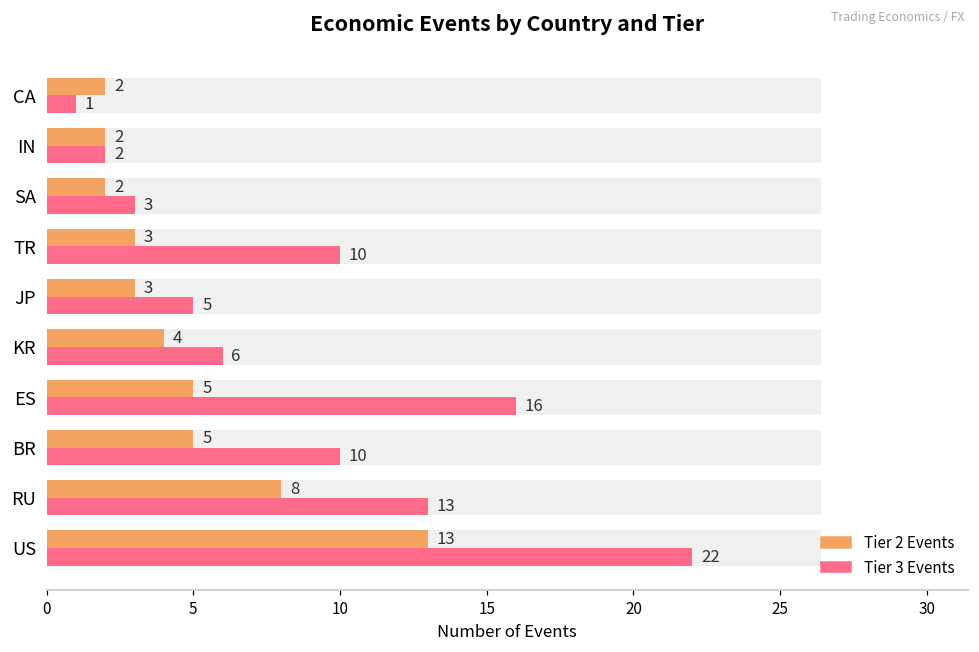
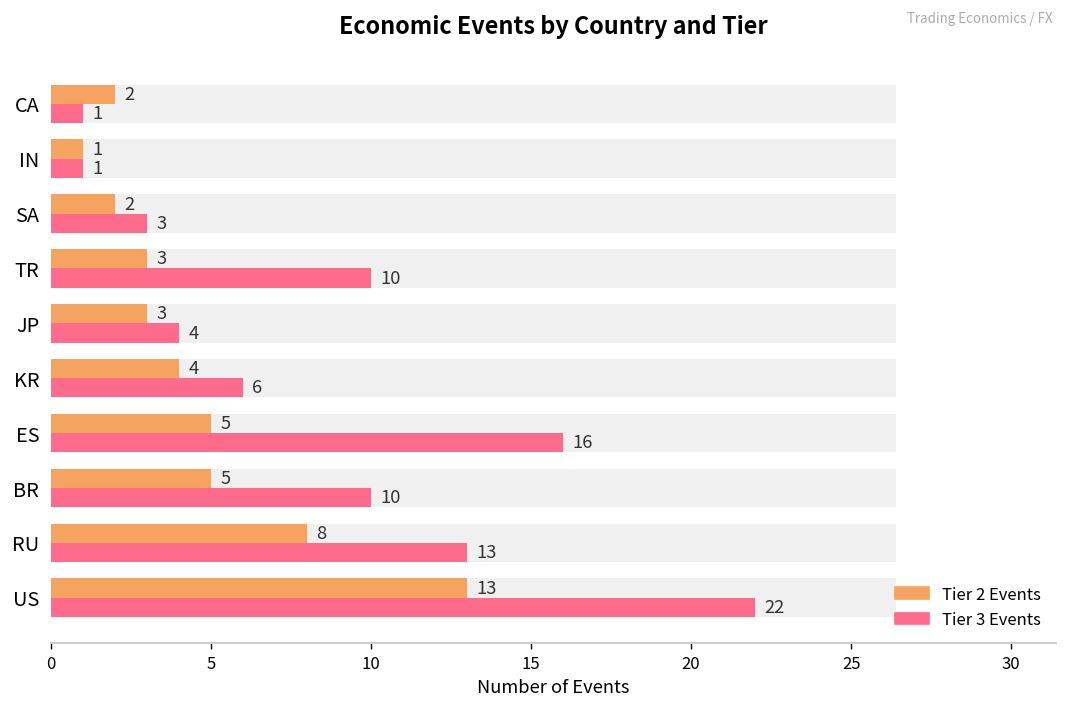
  {
    "Tier 2 Events": {
-     "IN": 2
+     "IN": 1
    },
    "Tier 3 Events": {
-     "IN": 2,
-     "JP": 5
+     "IN": 1,
+     "JP": 4
    }
  }
